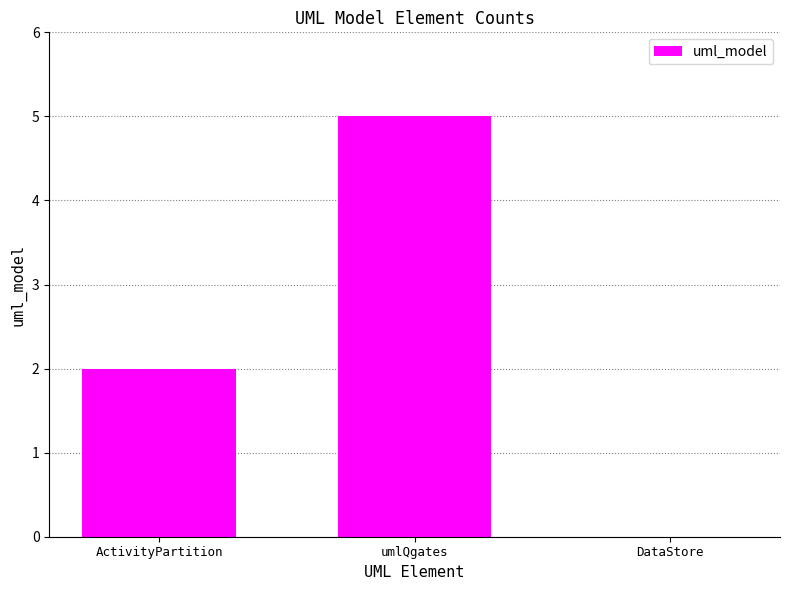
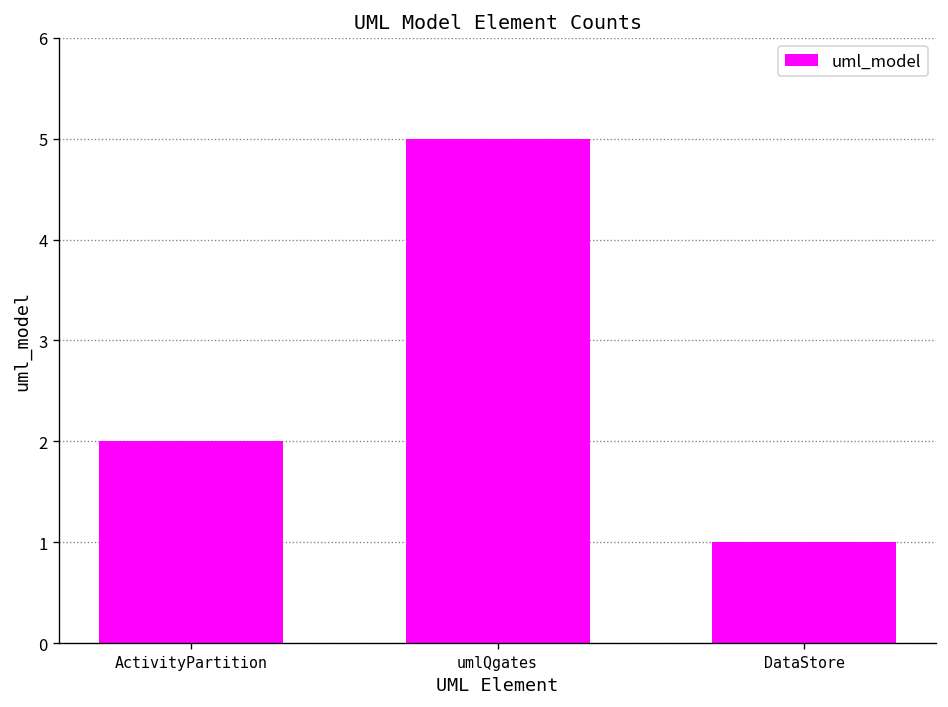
  {
    "ActivityPartition": 2,
    "umlQgates": 5,
-   "DataStore": 0
+   "DataStore": 1
  }
